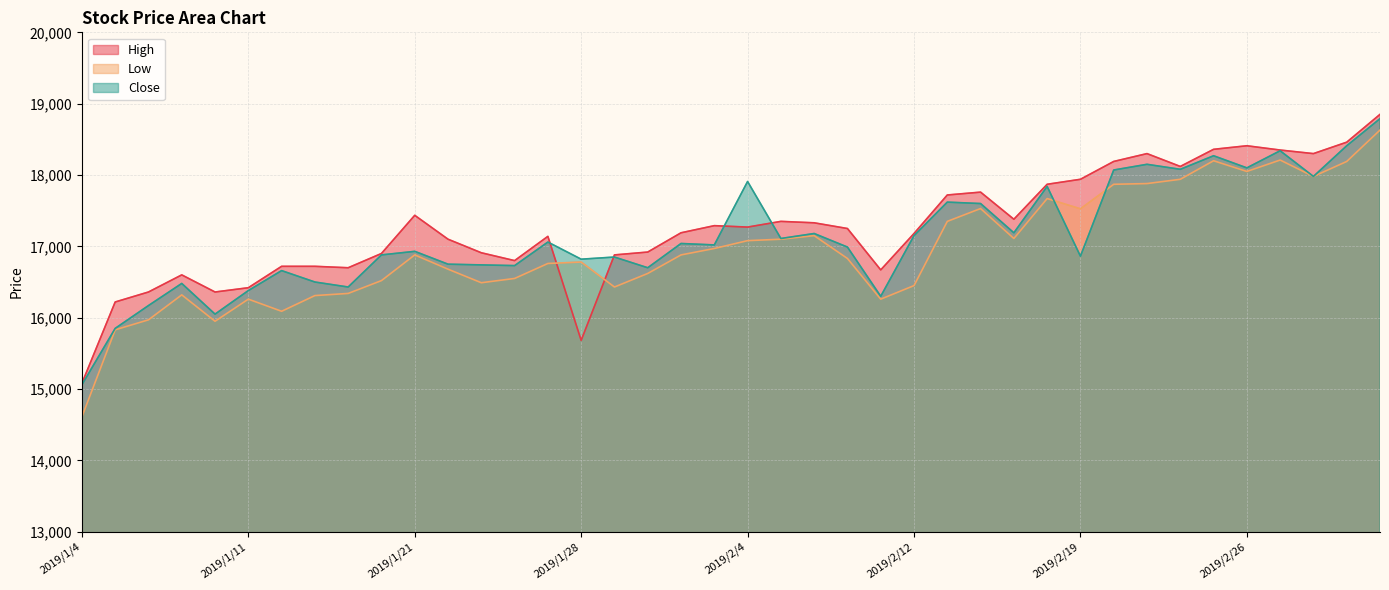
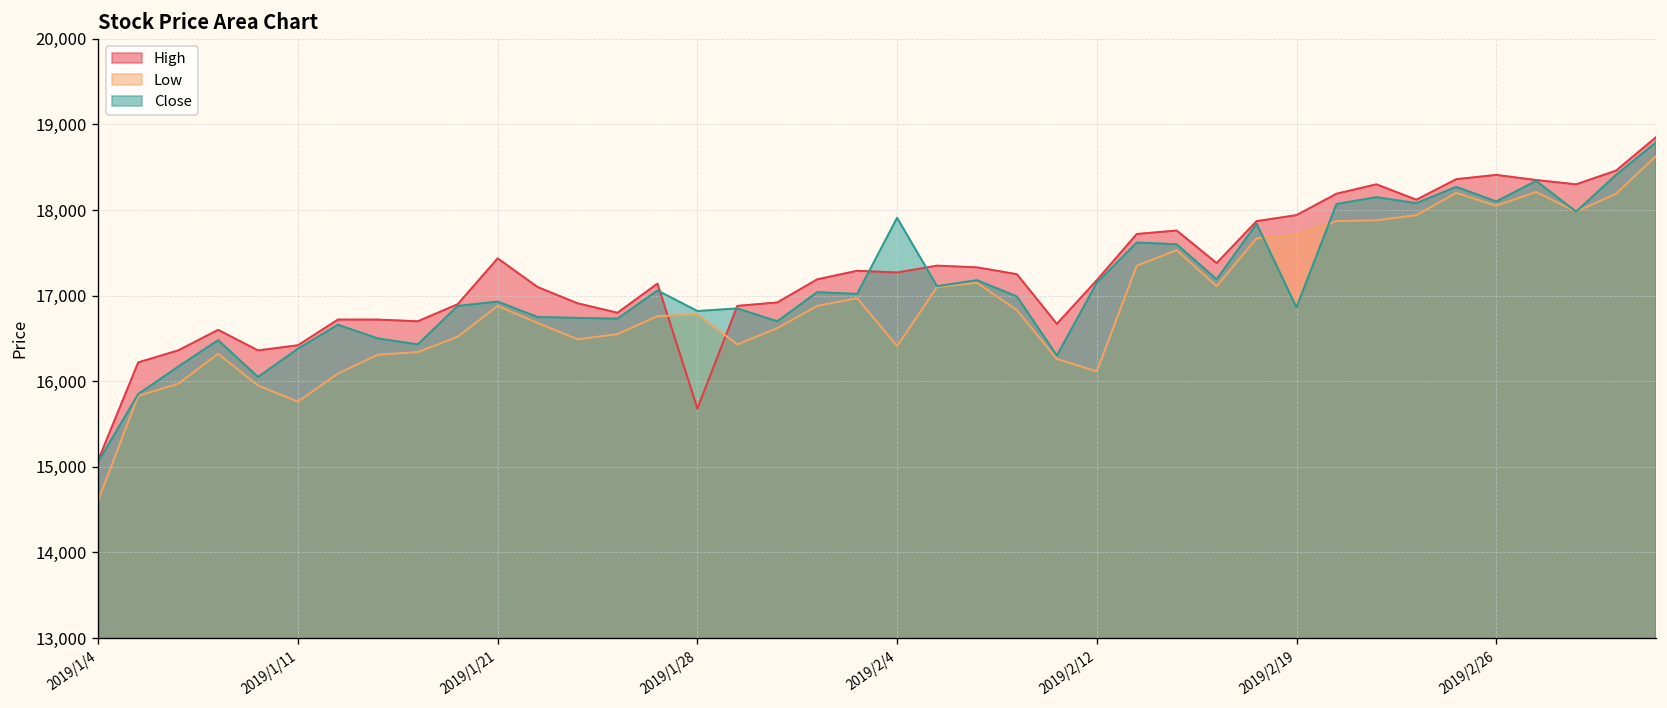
  {
    "High": {
      "2019/1/11": "16,400",
      "2019/1/21": "17,400",
      "2019/1/28": "15,700",
      "2019/2/4": "17,300",
      "2019/2/19": "17,900",
      "2019/2/26": "18,400"
    },
    "Low": {
      "2019/1/4": "14,600",
-     "2019/1/11": "16,300",
+     "2019/1/11": "15,800",
      "2019/1/21": "16,900",
      "2019/1/28": "16,800",
-     "2019/2/4": "17,100",
-     "2019/2/12": "16,500",
-     "2019/2/19": "17,500",
+     "2019/2/4": "16,400",
+     "2019/2/12": "16,100",
+     "2019/2/19": "17,700",
      "2019/2/26": "18,100"
    },
    "Close": {
      "2019/1/11": "16,400",
      "2019/1/21": "16,900",
      "2019/1/28": "16,800",
      "2019/2/4": "17,900",
      "2019/2/19": "16,900",
      "2019/2/26": "18,100"
    }
  }
